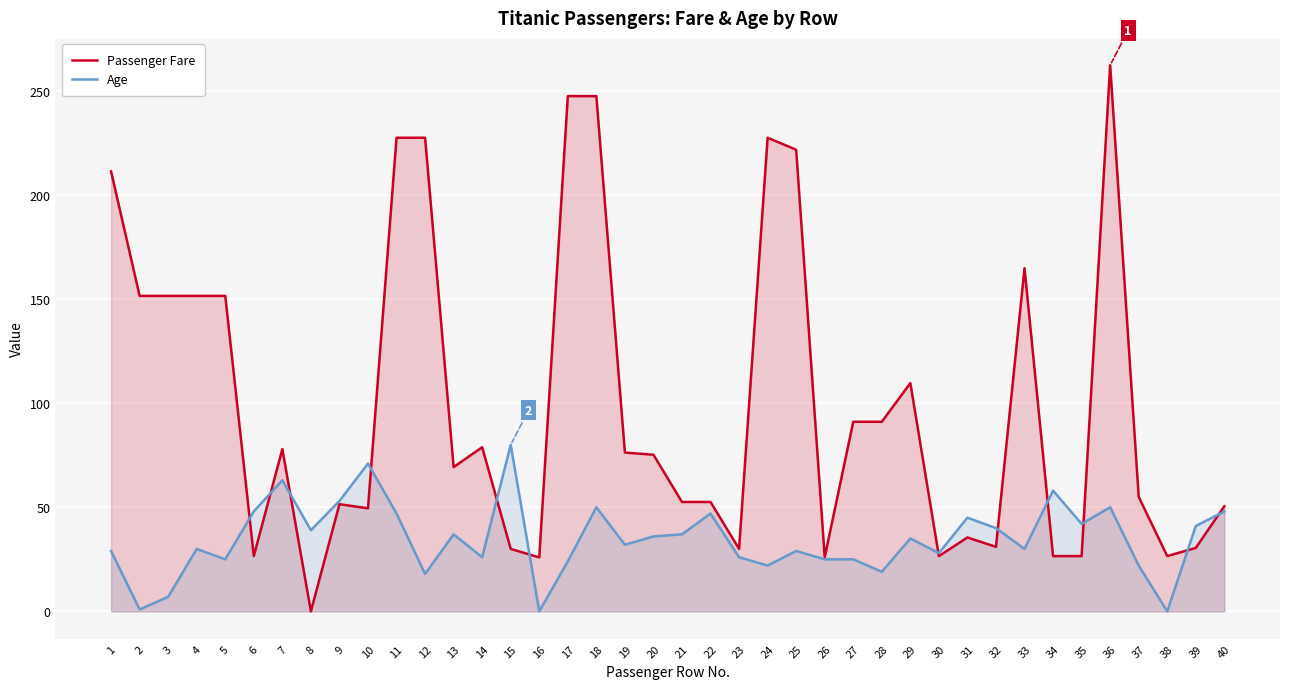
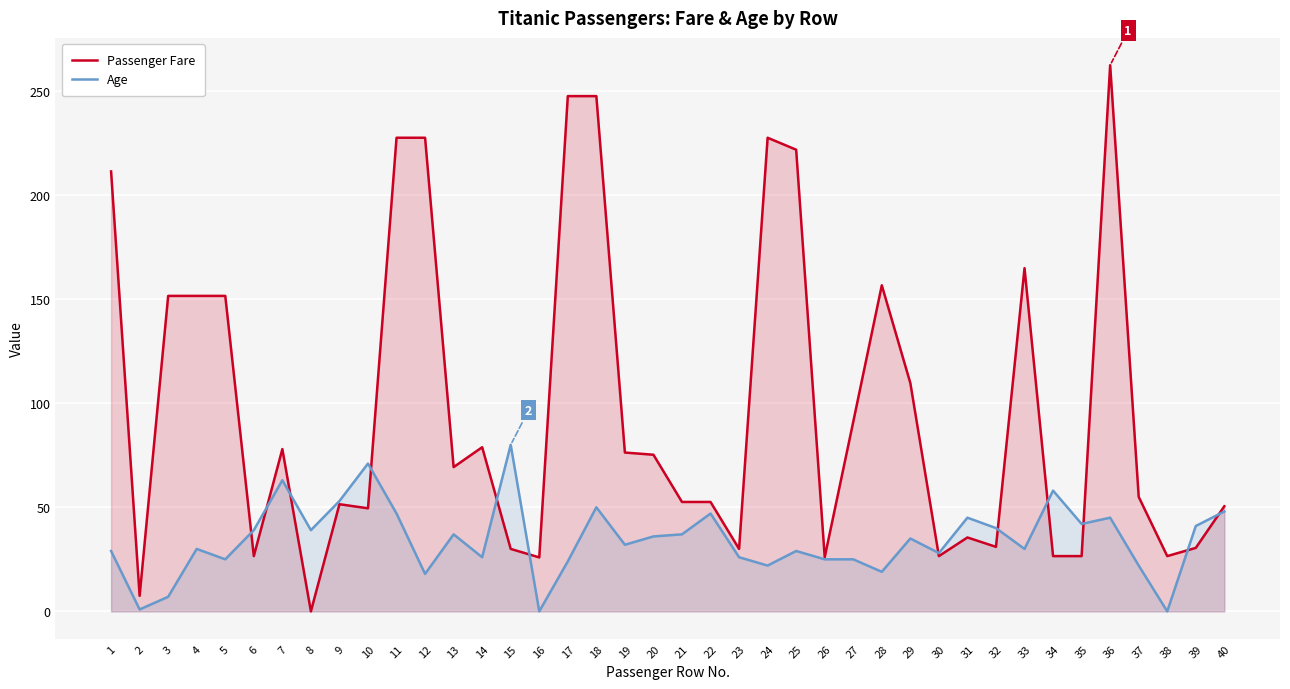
  {
    "Passenger Fare": {
      "1": 211,
-     "2": 152,
+     "2": 7,
      "3": 152,
      "4": 152,
      "5": 152,
      "6": 27,
      "7": 78,
      "8": 0,
      "9": 51,
      "10": 50,
      "11": 228,
      "12": 228,
      "13": 69,
      "14": 79,
      "15": 30,
      "16": 26,
      "17": 248,
      "18": 248,
      "19": 76,
      "20": 75,
      "21": 53,
      "22": 53,
      "23": 30,
      "24": 228,
      "25": 222,
      "27": 91,
-     "28": 91,
+     "28": 157,
      "29": 110,
      "30": 27,
      "31": 36,
      "32": 31,
      "33": 165,
      "34": 27,
      "35": 27,
      "36": 262,
      "37": 55,
      "38": 27,
      "39": 31,
      "40": 50
    },
    "Age": {
      "1": 29,
      "2": 1,
      "3": 7,
      "4": 30,
      "5": 25,
-     "6": 48,
+     "6": 39,
      "7": 63,
      "8": 39,
      "9": 53,
      "10": 71,
      "11": 47,
      "12": 18,
      "13": 37,
      "14": 26,
      "15": 80,
      "16": 0,
      "17": 24,
      "18": 50,
      "19": 32,
      "20": 36,
      "21": 37,
      "22": 47,
      "23": 26,
      "24": 22,
      "25": 29,
      "27": 25,
      "28": 19,
      "29": 35,
      "30": 28,
      "31": 45,
      "32": 40,
      "33": 30,
      "34": 58,
      "35": 42,
-     "36": 50,
+     "36": 45,
      "37": 22,
      "38": 0,
      "39": 41,
      "40": 48
    }
  }
